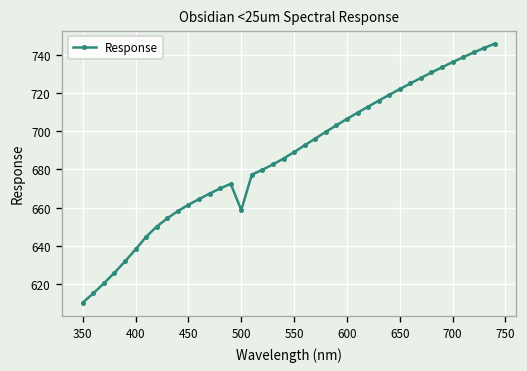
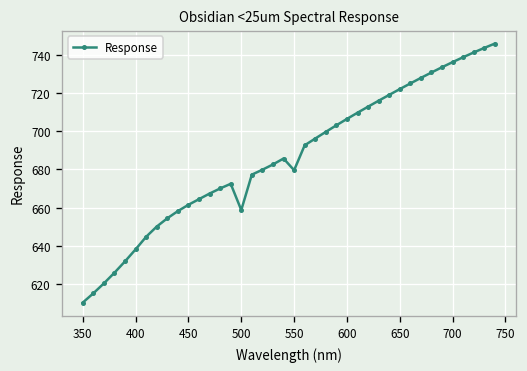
  {
    "350": 610,
    "400": 638,
    "450": 662,
    "500": 659,
-   "550": 689,
+   "550": 680,
    "600": 706,
    "650": 722,
    "700": 736
  }
